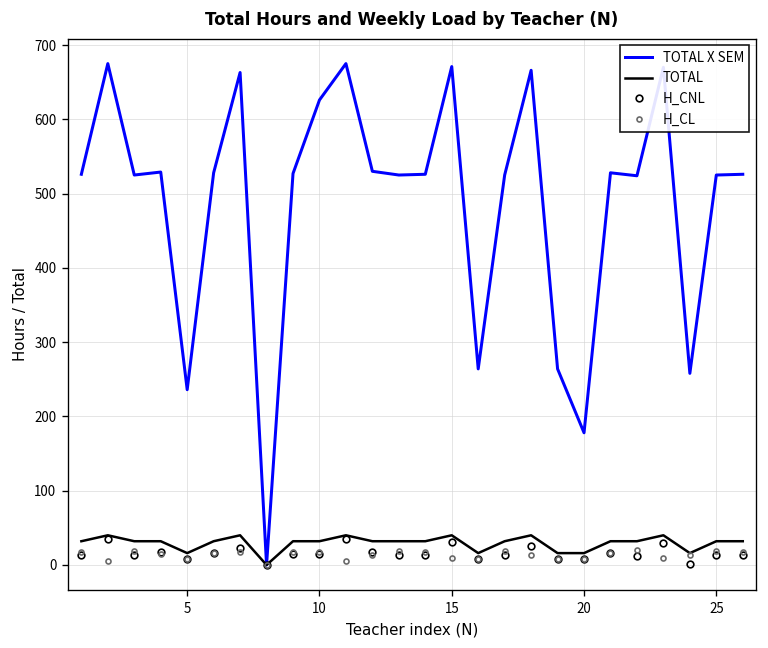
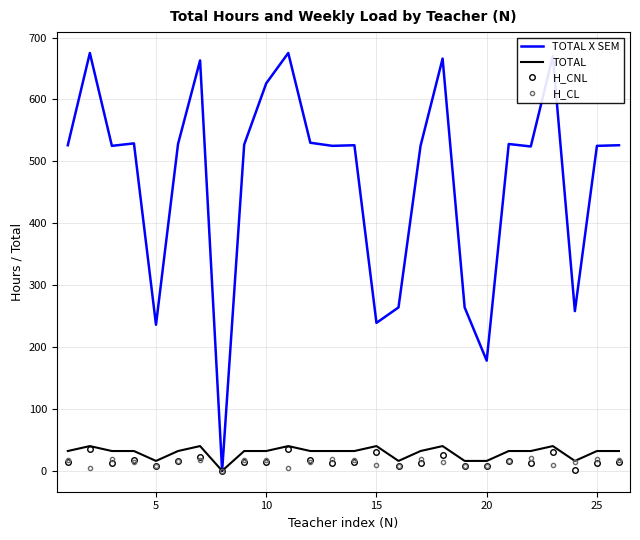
  {
    "TOTAL X SEM": {
      "5": 240,
      "10": 630,
-     "15": 670,
+     "15": 240,
      "20": 180,
      "25": 530
    },
    "H_CL": {
      "15": 10,
      "25": 20
    }
  }
